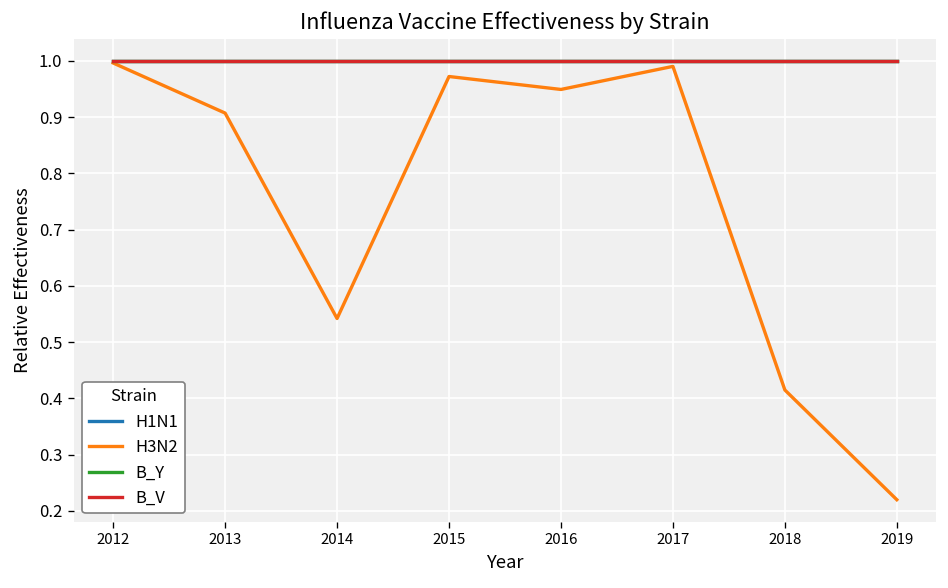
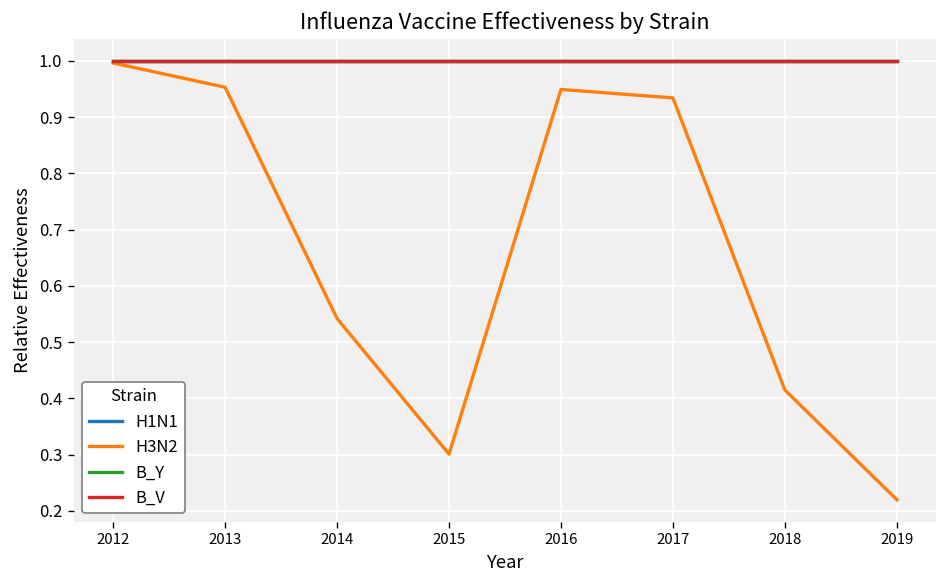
  {
    "B_V": {
      "2013": 1.00,
      "2014": 1.00,
      "2015": 1.00,
      "2016": 1.00,
      "2017": 1.00,
      "2018": 1.00,
      "2019": 1.00
    },
    "H3N2": {
-     "2013": 0.91,
+     "2013": 0.95,
      "2014": 0.54,
-     "2015": 0.97,
+     "2015": 0.30,
      "2016": 0.95,
-     "2017": 0.99,
+     "2017": 0.93,
      "2018": 0.42,
      "2019": 0.22
    }
  }
